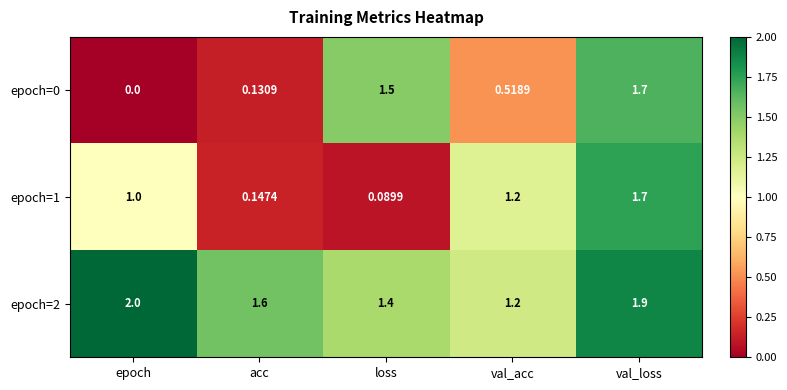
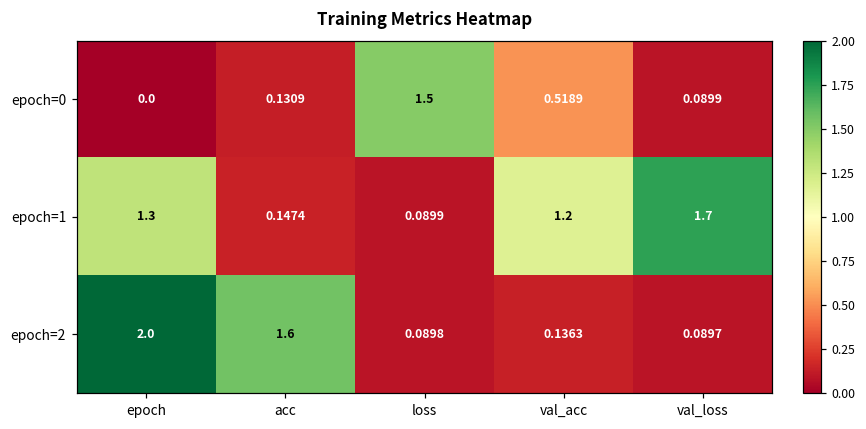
  {
    "epoch=0": {
      "epoch": 0.0,
      "acc": 0.1309,
      "loss": 1.5,
      "val_acc": 0.5189,
-     "val_loss": 1.7
+     "val_loss": 0.0899
    },
    "epoch=1": {
-     "epoch": 1.0,
+     "epoch": 1.3,
      "acc": 0.1474,
      "loss": 0.0899,
      "val_acc": 1.2,
      "val_loss": 1.7
    },
    "epoch=2": {
      "epoch": 2.0,
      "acc": 1.6,
-     "loss": 1.4,
-     "val_acc": 1.2,
-     "val_loss": 1.9
+     "loss": 0.0898,
+     "val_acc": 0.1363,
+     "val_loss": 0.0897
    }
  }
